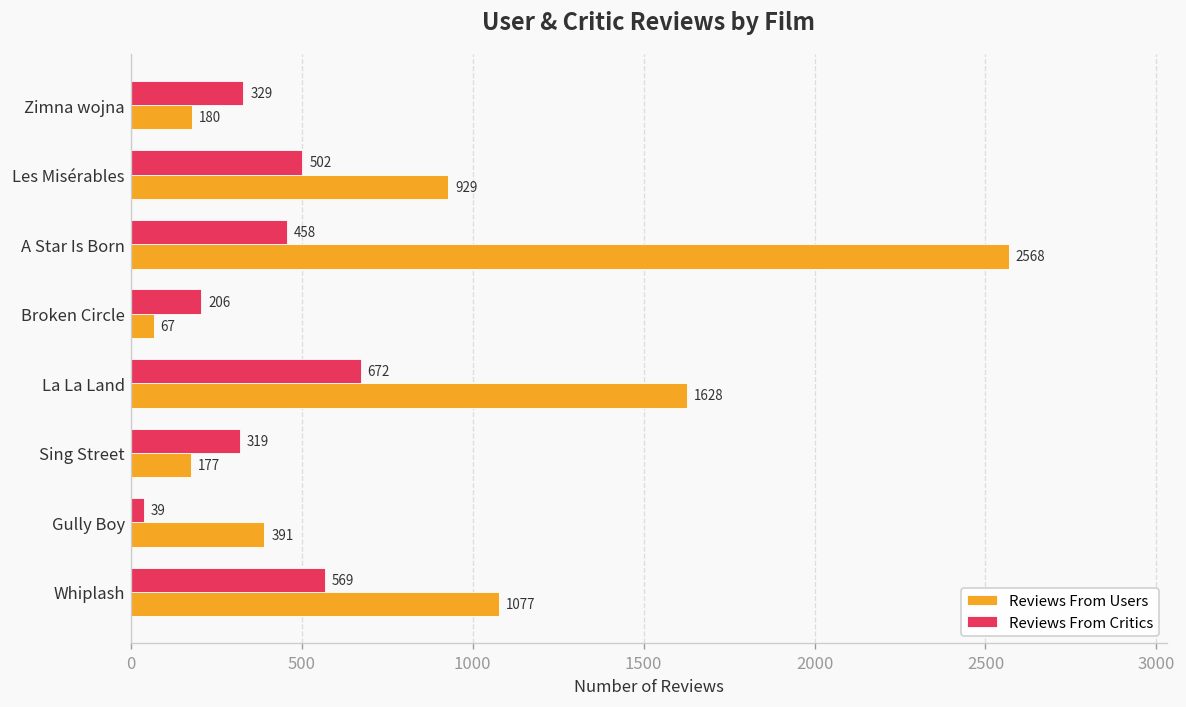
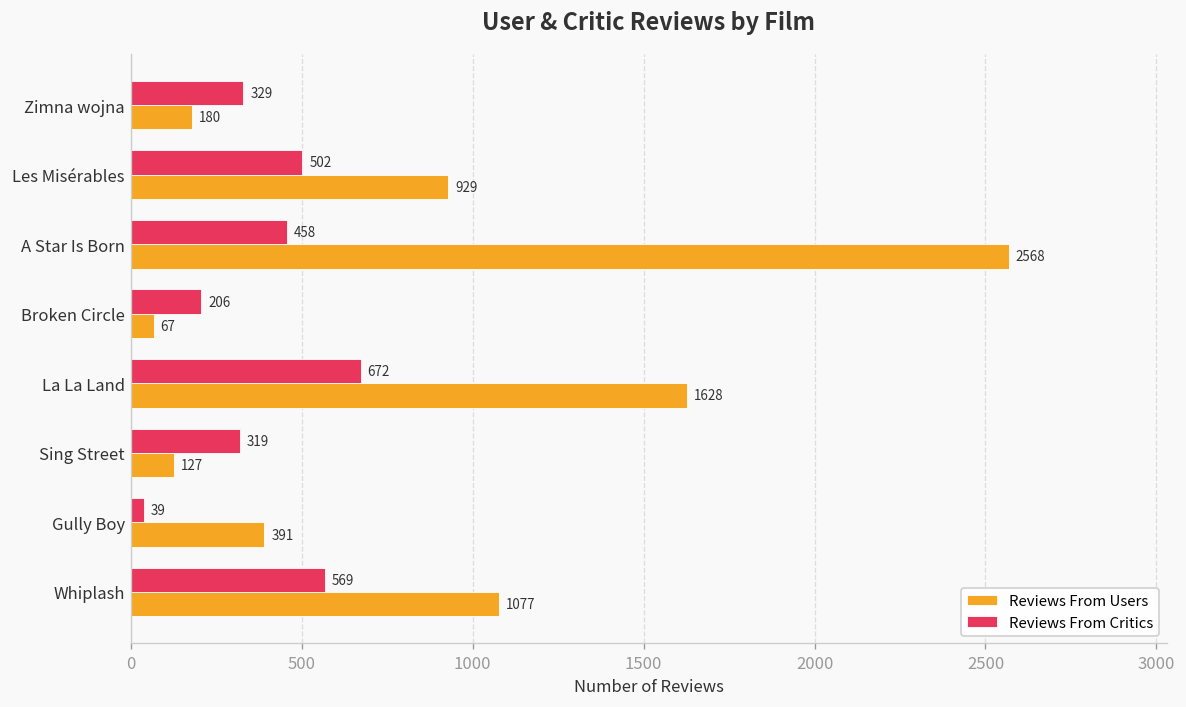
  {
    "Reviews From Users": {
      "Zimna wojna": 180,
      "Les Misérables": 929,
      "A Star Is Born": 2568,
      "Broken Circle": 67,
      "La La Land": 1628,
-     "Sing Street": 177,
+     "Sing Street": 127,
      "Gully Boy": 391,
      "Whiplash": 1077
    },
    "Reviews From Critics": {
      "Zimna wojna": 329,
      "Les Misérables": 502,
      "A Star Is Born": 458,
      "Broken Circle": 206,
      "La La Land": 672,
      "Sing Street": 319,
      "Gully Boy": 39,
      "Whiplash": 569
    }
  }
